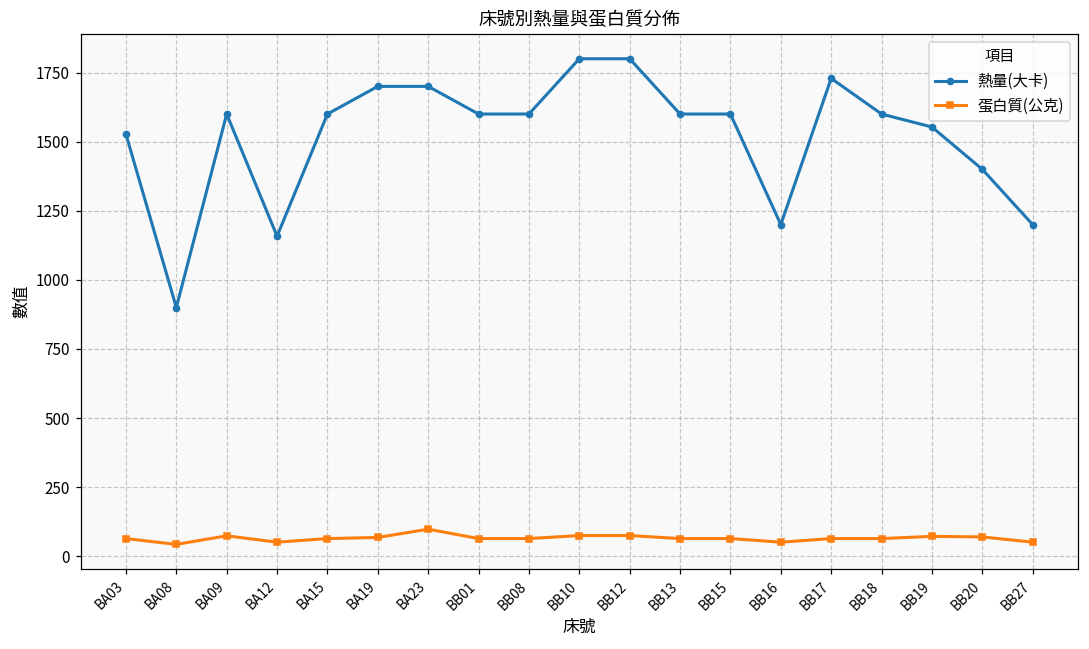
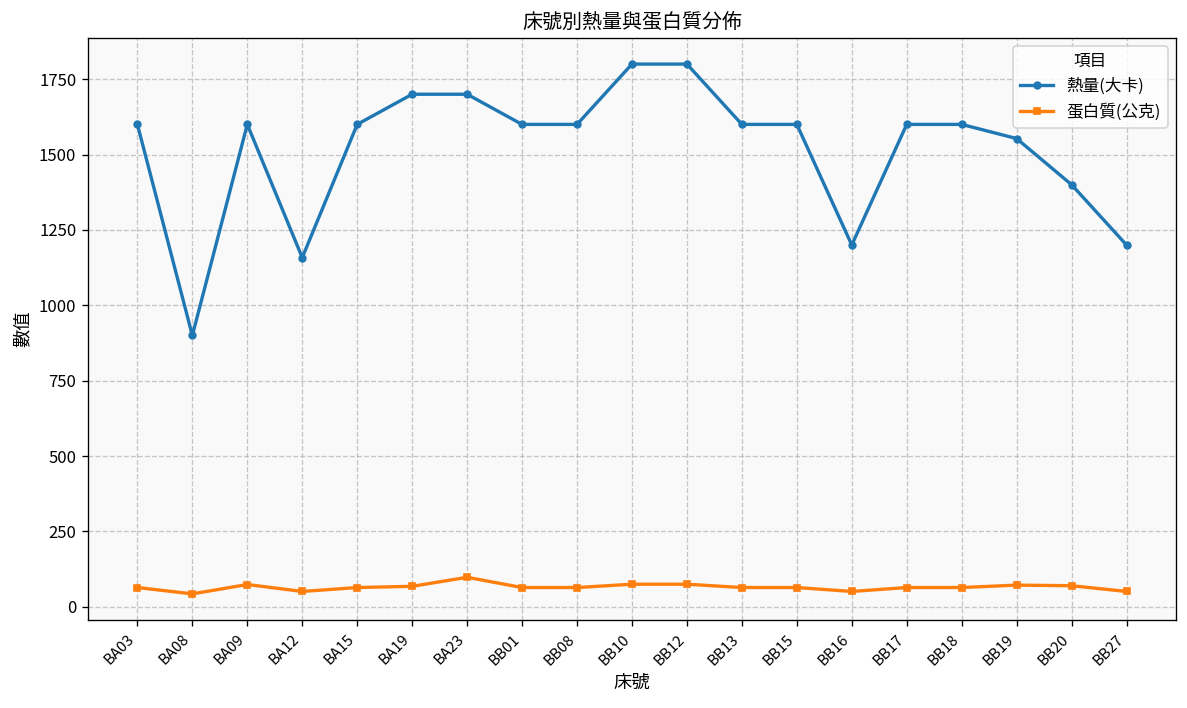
  {
    "熱量(大卡)": {
-     "BA03": 1530,
+     "BA03": 1600,
      "BA08": 900,
      "BA09": 1600,
      "BA12": 1160,
      "BA15": 1600,
      "BA19": 1700,
      "BA23": 1700,
      "BB01": 1600,
      "BB08": 1600,
      "BB10": 1800,
      "BB12": 1800,
      "BB13": 1600,
      "BB15": 1600,
      "BB16": 1200,
-     "BB17": 1730,
+     "BB17": 1600,
      "BB18": 1600,
      "BB19": 1550,
      "BB20": 1400,
      "BB27": 1200
    },
    "蛋白質(公克)": {
      "BA03": 60,
      "BA08": 40,
      "BA09": 70,
      "BA12": 50,
      "BA15": 60,
      "BA19": 70,
      "BA23": 100,
      "BB01": 60,
      "BB08": 60,
      "BB10": 80,
      "BB12": 80,
      "BB13": 60,
      "BB15": 60,
      "BB16": 50,
      "BB17": 60,
      "BB18": 60,
      "BB19": 70,
      "BB20": 70,
      "BB27": 50
    }
  }
